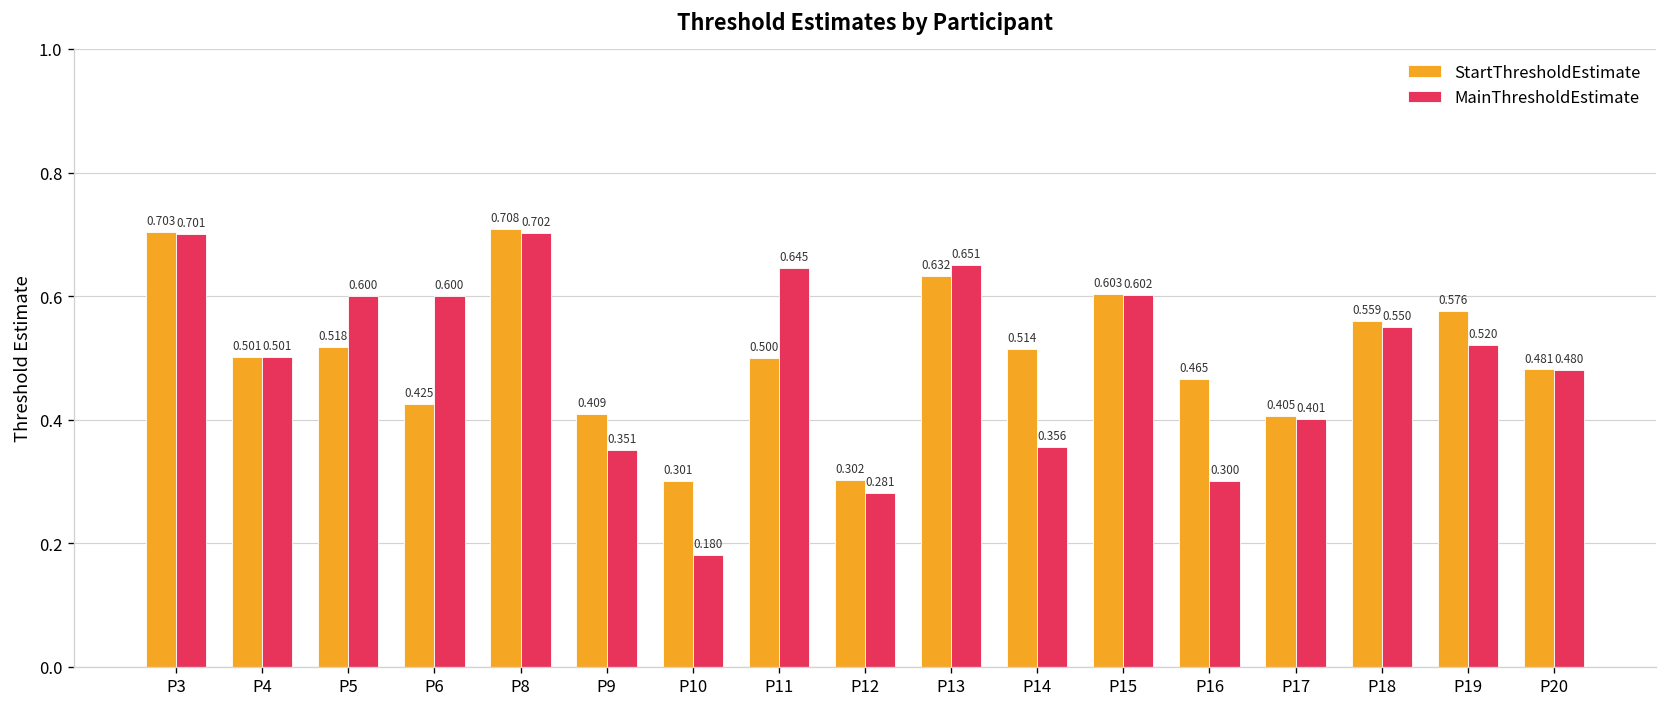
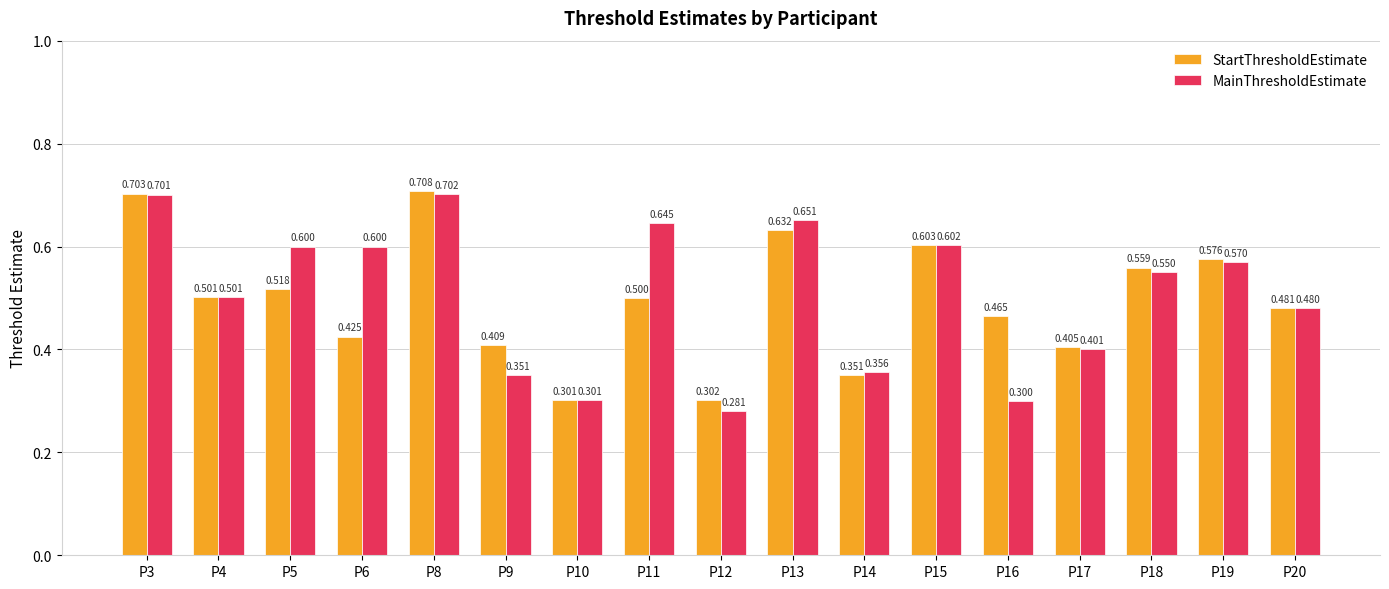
  {
    "StartThresholdEstimate": {
      "P3": 0.703,
      "P4": 0.501,
      "P5": 0.518,
      "P6": 0.425,
      "P8": 0.708,
      "P9": 0.409,
      "P10": 0.301,
      "P11": 0.500,
      "P12": 0.302,
      "P13": 0.632,
-     "P14": 0.514,
+     "P14": 0.351,
      "P15": 0.603,
      "P16": 0.465,
      "P17": 0.405,
      "P18": 0.559,
      "P19": 0.576,
      "P20": 0.481
    },
    "MainThresholdEstimate": {
      "P3": 0.701,
      "P4": 0.501,
      "P5": 0.600,
      "P6": 0.600,
      "P8": 0.702,
      "P9": 0.351,
-     "P10": 0.180,
+     "P10": 0.301,
      "P11": 0.645,
      "P12": 0.281,
      "P13": 0.651,
      "P14": 0.356,
      "P15": 0.602,
      "P16": 0.300,
      "P17": 0.401,
      "P18": 0.550,
-     "P19": 0.520,
+     "P19": 0.570,
      "P20": 0.480
    }
  }
